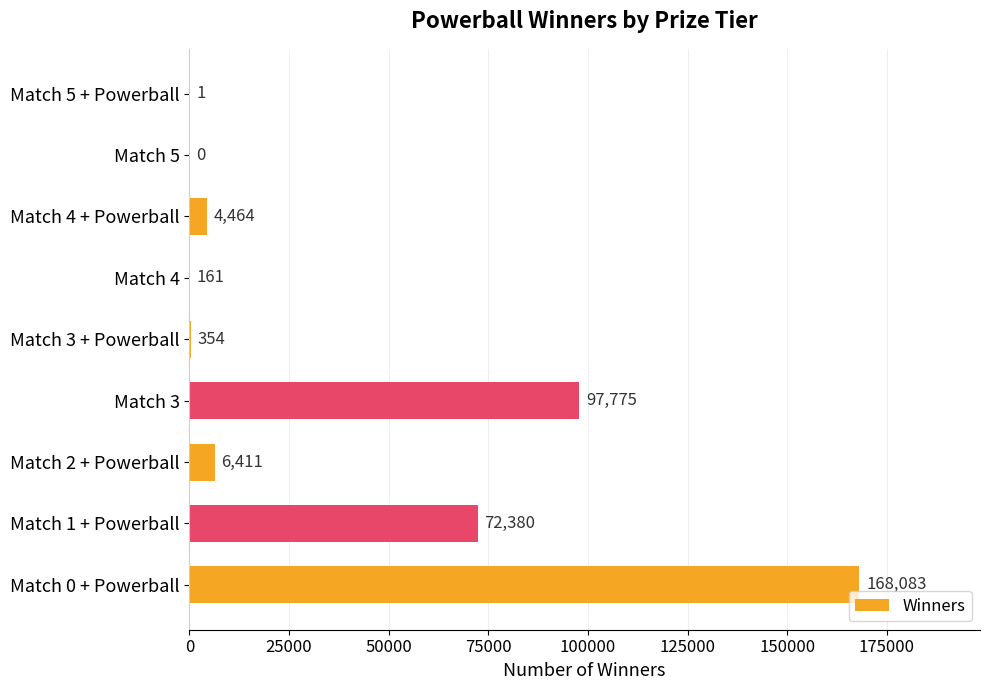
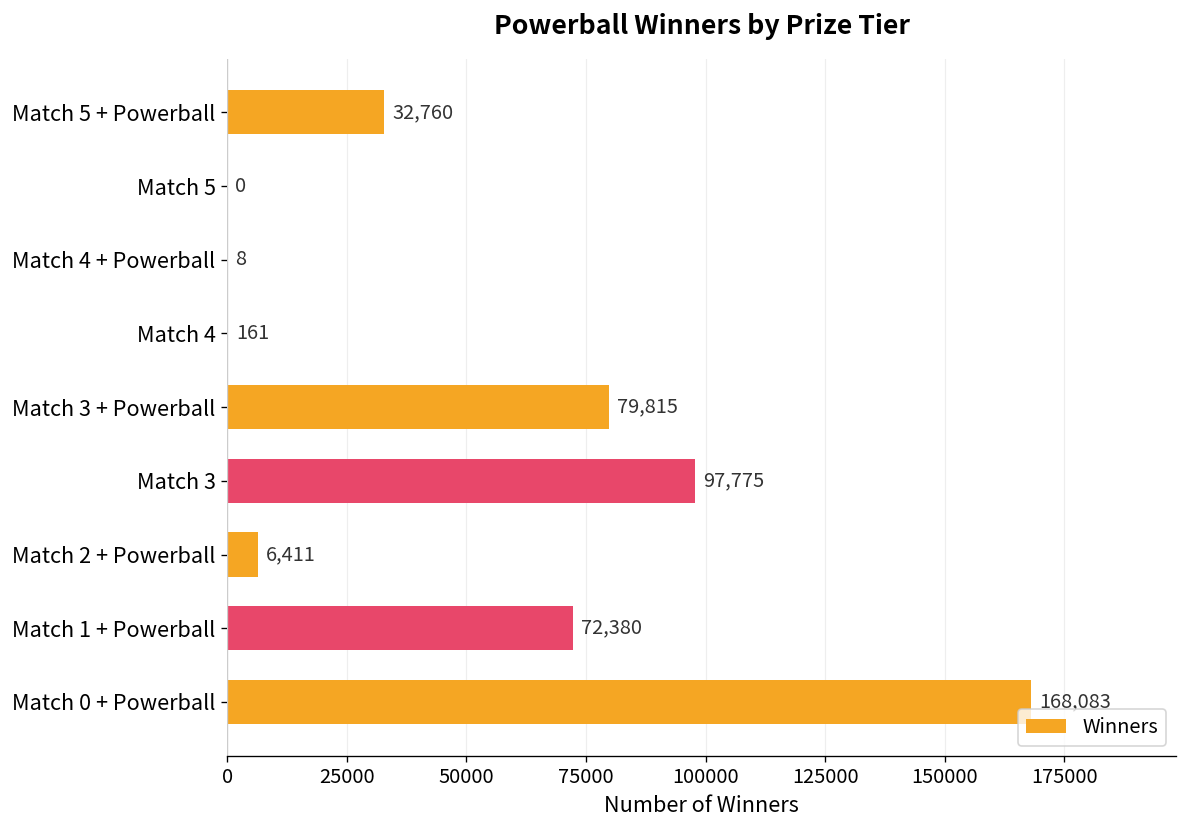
  {
-   "Match 5 + Powerball": "1",
+   "Match 5 + Powerball": "32,760",
    "Match 5": "0",
-   "Match 4 + Powerball": "4,464",
+   "Match 4 + Powerball": "8",
    "Match 4": "161",
-   "Match 3 + Powerball": "354",
+   "Match 3 + Powerball": "79,815",
    "Match 3": "97,775",
    "Match 2 + Powerball": "6,411",
    "Match 1 + Powerball": "72,380"
  }
